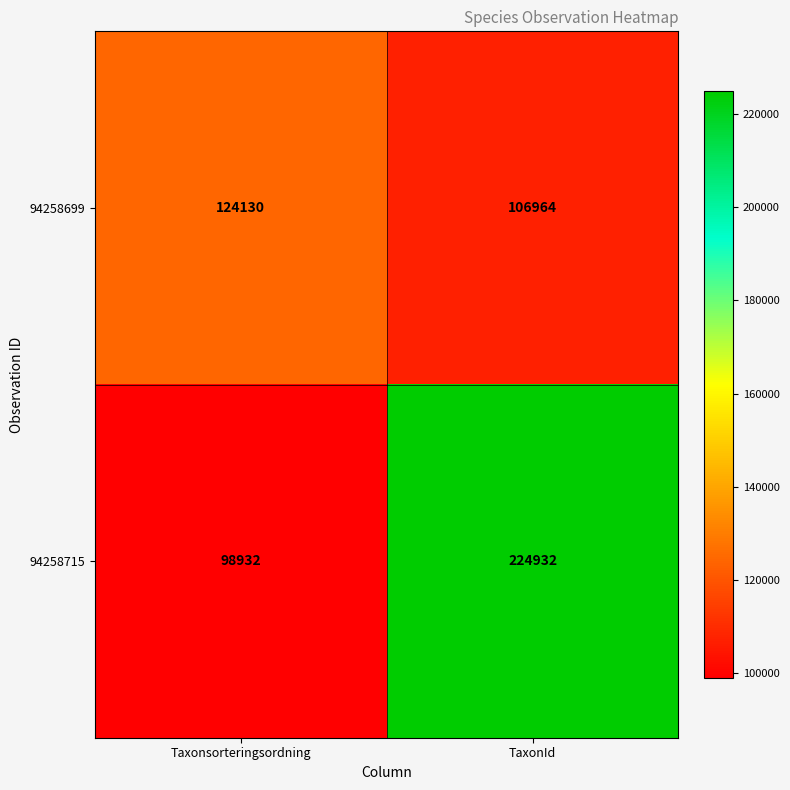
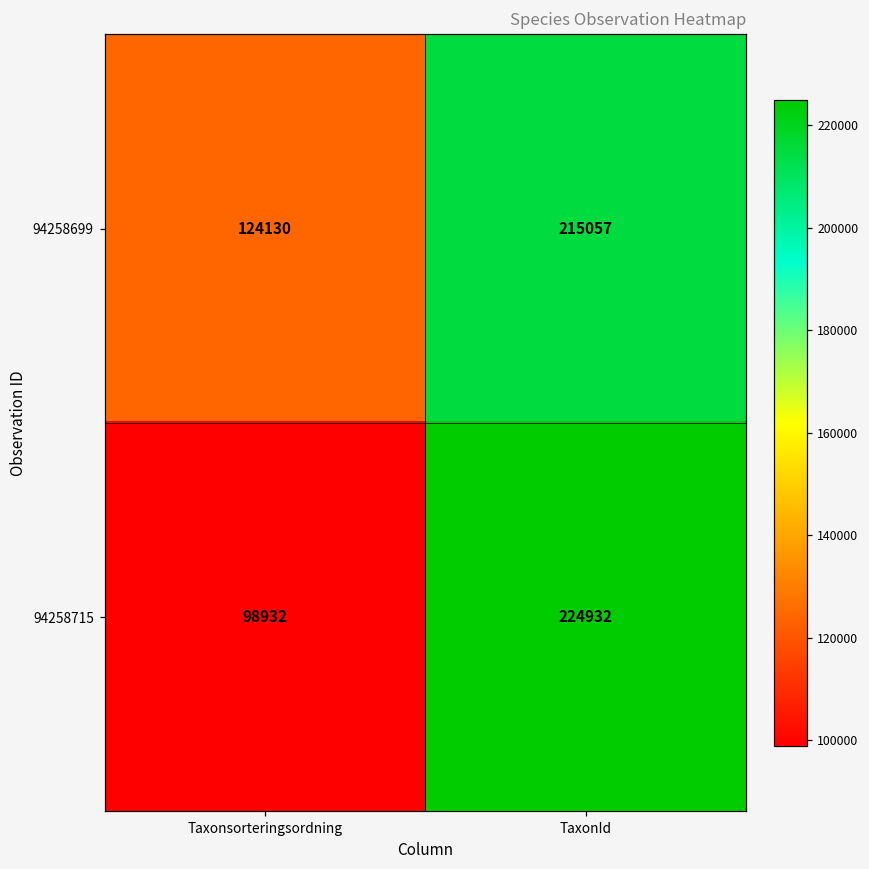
  {
    "94258699": {
      "Taxonsorteringsordning": 124130,
-     "TaxonId": 106964
+     "TaxonId": 215057
    },
    "94258715": {
      "Taxonsorteringsordning": 98932,
      "TaxonId": 224932
    }
  }
